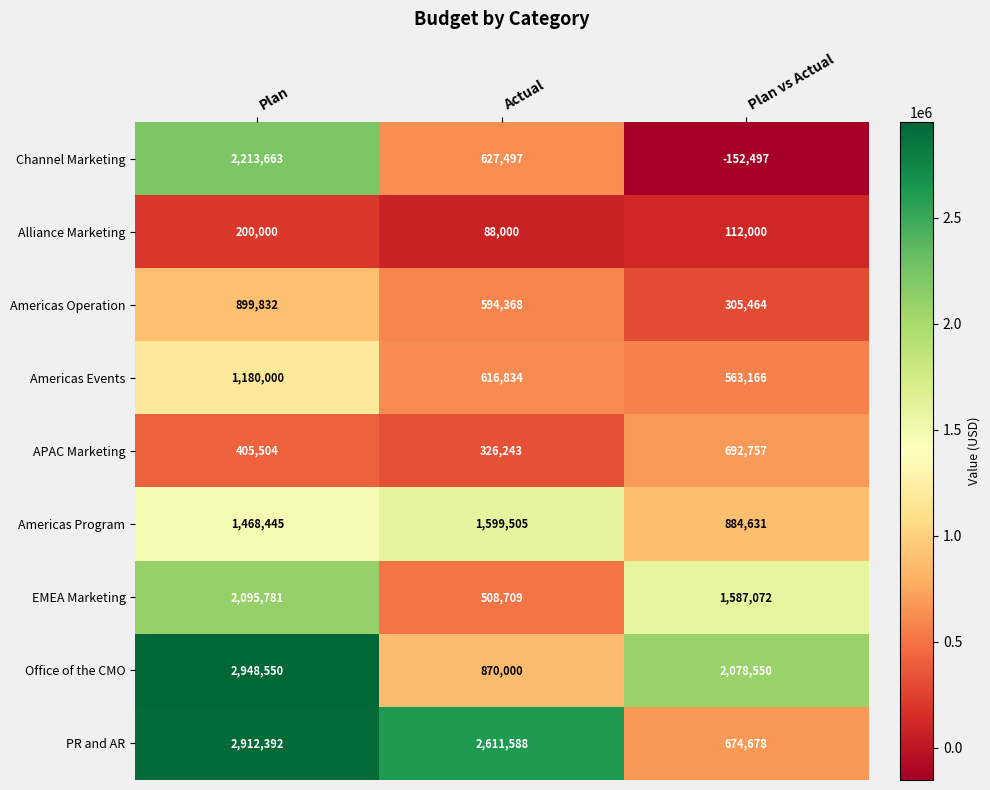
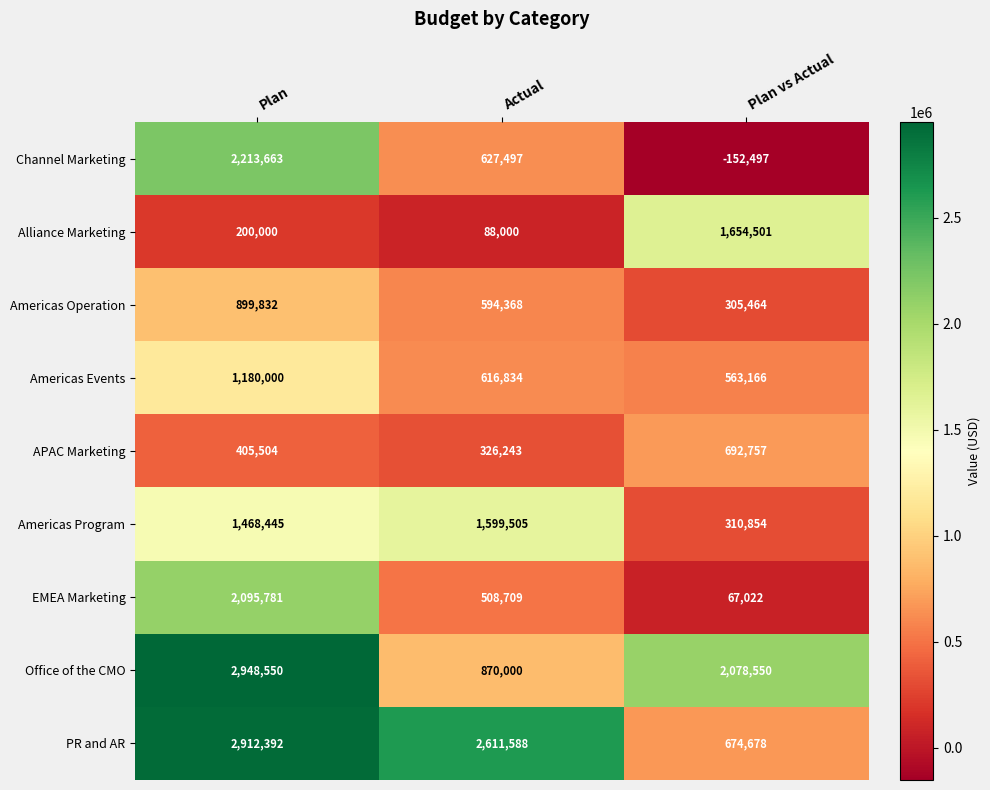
  {
    "Channel Marketing": {
      "Plan": "2,213,663",
      "Actual": "627,497",
      "Plan vs Actual": "-152,497"
    },
    "Alliance Marketing": {
      "Plan": "200,000",
      "Actual": "88,000",
-     "Plan vs Actual": "112,000"
+     "Plan vs Actual": "1,654,501"
    },
    "Americas Operation": {
      "Plan": "899,832",
      "Actual": "594,368",
      "Plan vs Actual": "305,464"
    },
    "Americas Events": {
      "Plan": "1,180,000",
      "Actual": "616,834",
      "Plan vs Actual": "563,166"
    },
    "APAC Marketing": {
      "Plan": "405,504",
      "Actual": "326,243",
      "Plan vs Actual": "692,757"
    },
    "Americas Program": {
      "Plan": "1,468,445",
      "Actual": "1,599,505",
-     "Plan vs Actual": "884,631"
+     "Plan vs Actual": "310,854"
    },
    "EMEA Marketing": {
      "Plan": "2,095,781",
      "Actual": "508,709",
-     "Plan vs Actual": "1,587,072"
+     "Plan vs Actual": "67,022"
    },
    "Office of the CMO": {
      "Plan": "2,948,550",
      "Actual": "870,000",
      "Plan vs Actual": "2,078,550"
    },
    "PR and AR": {
      "Plan": "2,912,392",
      "Actual": "2,611,588",
      "Plan vs Actual": "674,678"
    }
  }
